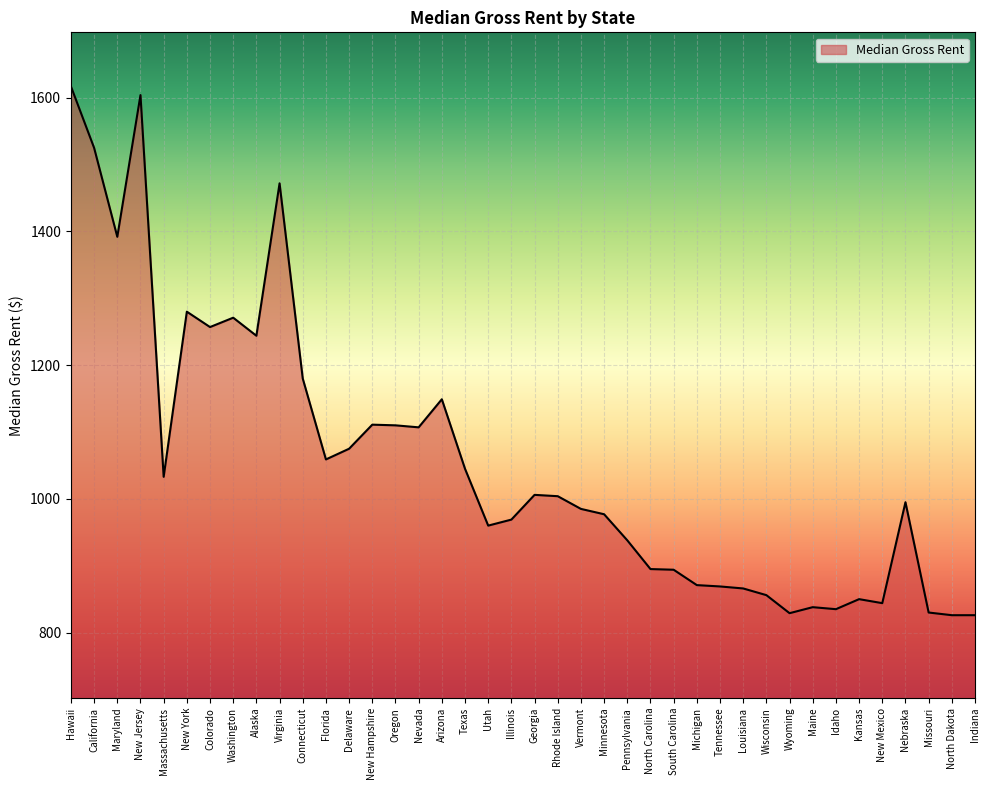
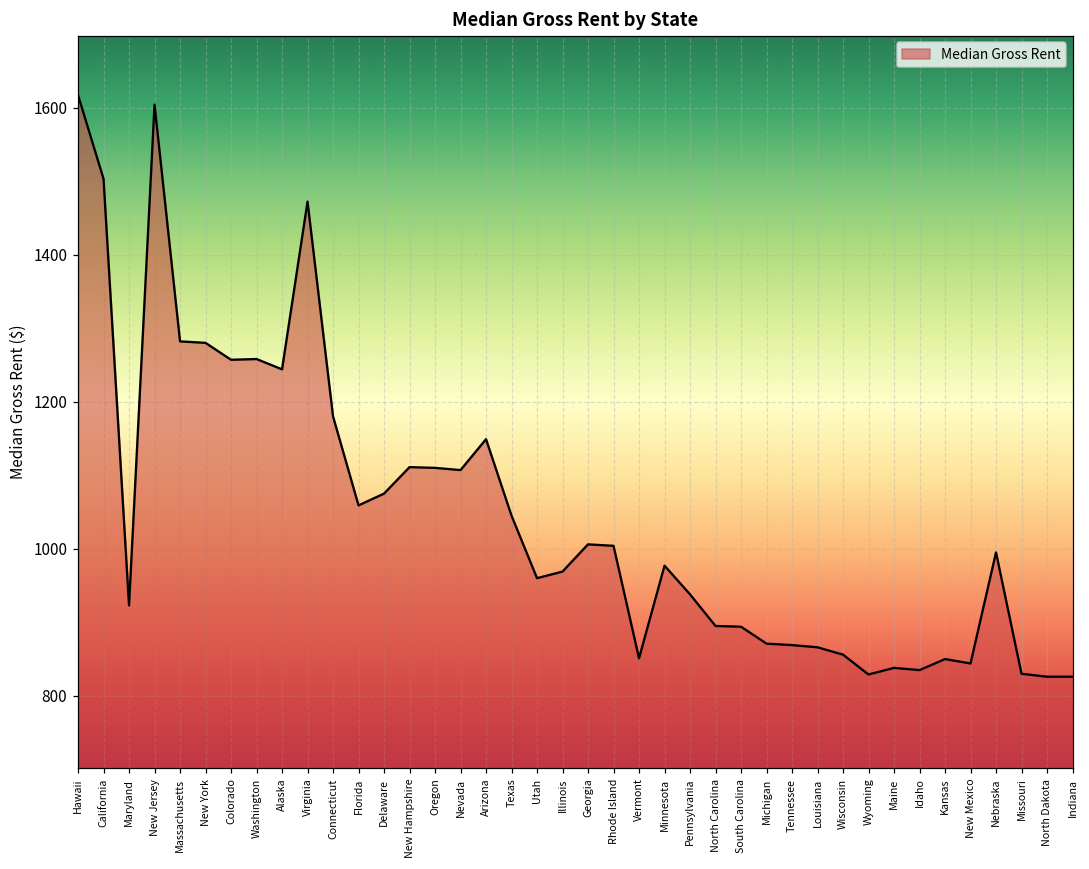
  {
    "Hawaii": 1620,
-   "California": 1530,
-   "Maryland": 1390,
+   "California": 1500,
+   "Maryland": 920,
    "New Jersey": 1600,
-   "Massachusetts": 1030,
+   "Massachusetts": 1280,
    "New York": 1280,
    "Colorado": 1260,
-   "Washington": 1270,
+   "Washington": 1260,
    "Alaska": 1240,
    "Virginia": 1470,
    "Connecticut": 1180,
    "Florida": 1060,
    "Delaware": 1080,
    "New Hampshire": 1110,
    "Oregon": 1110,
    "Nevada": 1110,
    "Arizona": 1150,
    "Texas": 1050,
    "Utah": 960,
    "Illinois": 970,
    "Georgia": 1010,
    "Rhode Island": 1000,
-   "Vermont": 990,
+   "Vermont": 850,
    "Minnesota": 980,
    "Pennsylvania": 940,
    "North Carolina": 900,
    "South Carolina": 890,
    "Michigan": 870,
    "Tennessee": 870,
    "Louisiana": 870,
    "Wisconsin": 860,
    "Wyoming": 830,
    "Maine": 840,
    "Idaho": 840,
    "Kansas": 850,
    "New Mexico": 840,
    "Nebraska": 1000,
    "Missouri": 830,
    "North Dakota": 830,
    "Indiana": 830
  }
